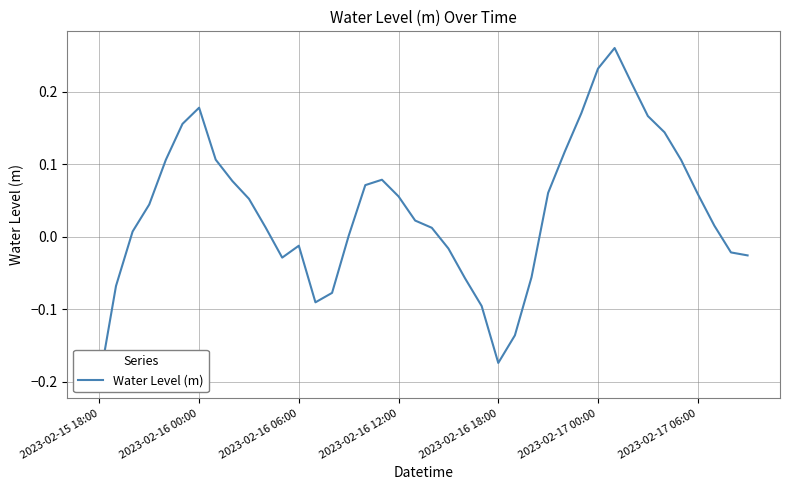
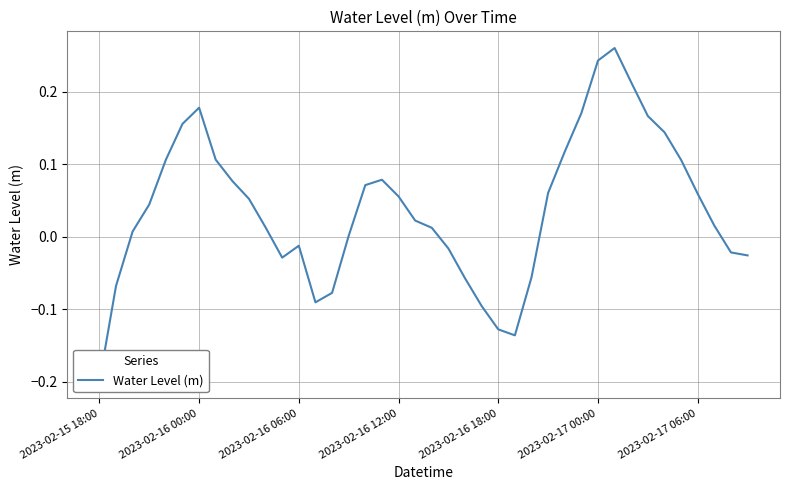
  {
    "2023-02-16 00:00": 0.18,
    "2023-02-16 06:00": -0.01,
    "2023-02-16 12:00": 0.06,
-   "2023-02-16 18:00": -0.17,
-   "2023-02-17 00:00": 0.23,
+   "2023-02-16 18:00": -0.13,
+   "2023-02-17 00:00": 0.24,
    "2023-02-17 06:00": 0.06
  }
